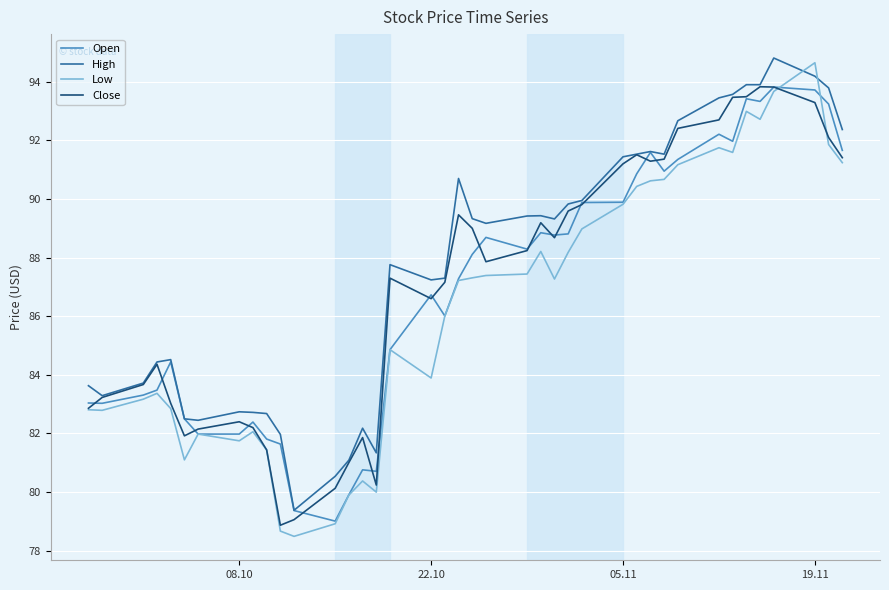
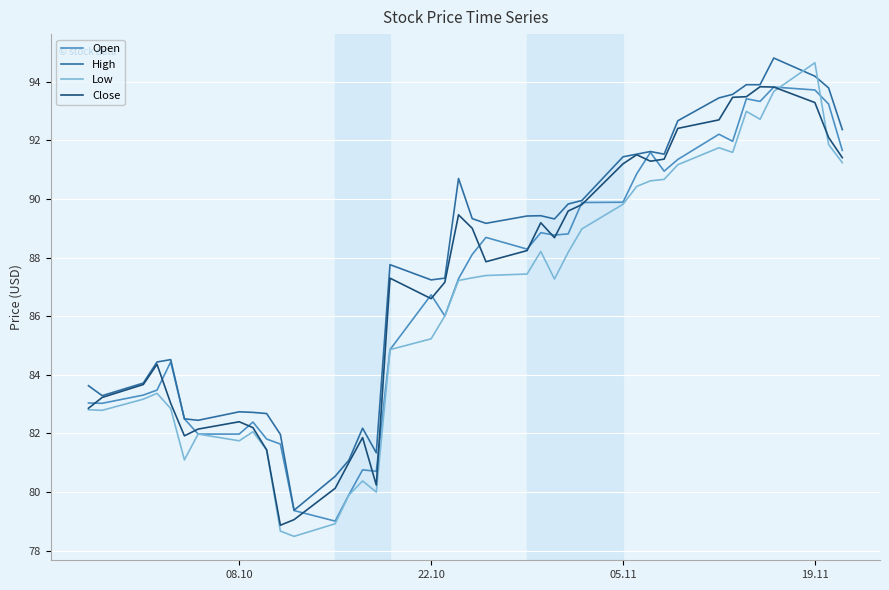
  {
    "Low": {
      "08.10": 81.8,
-     "22.10": 83.9,
+     "22.10": 85.2,
      "19.11": 94.6
    }
  }
